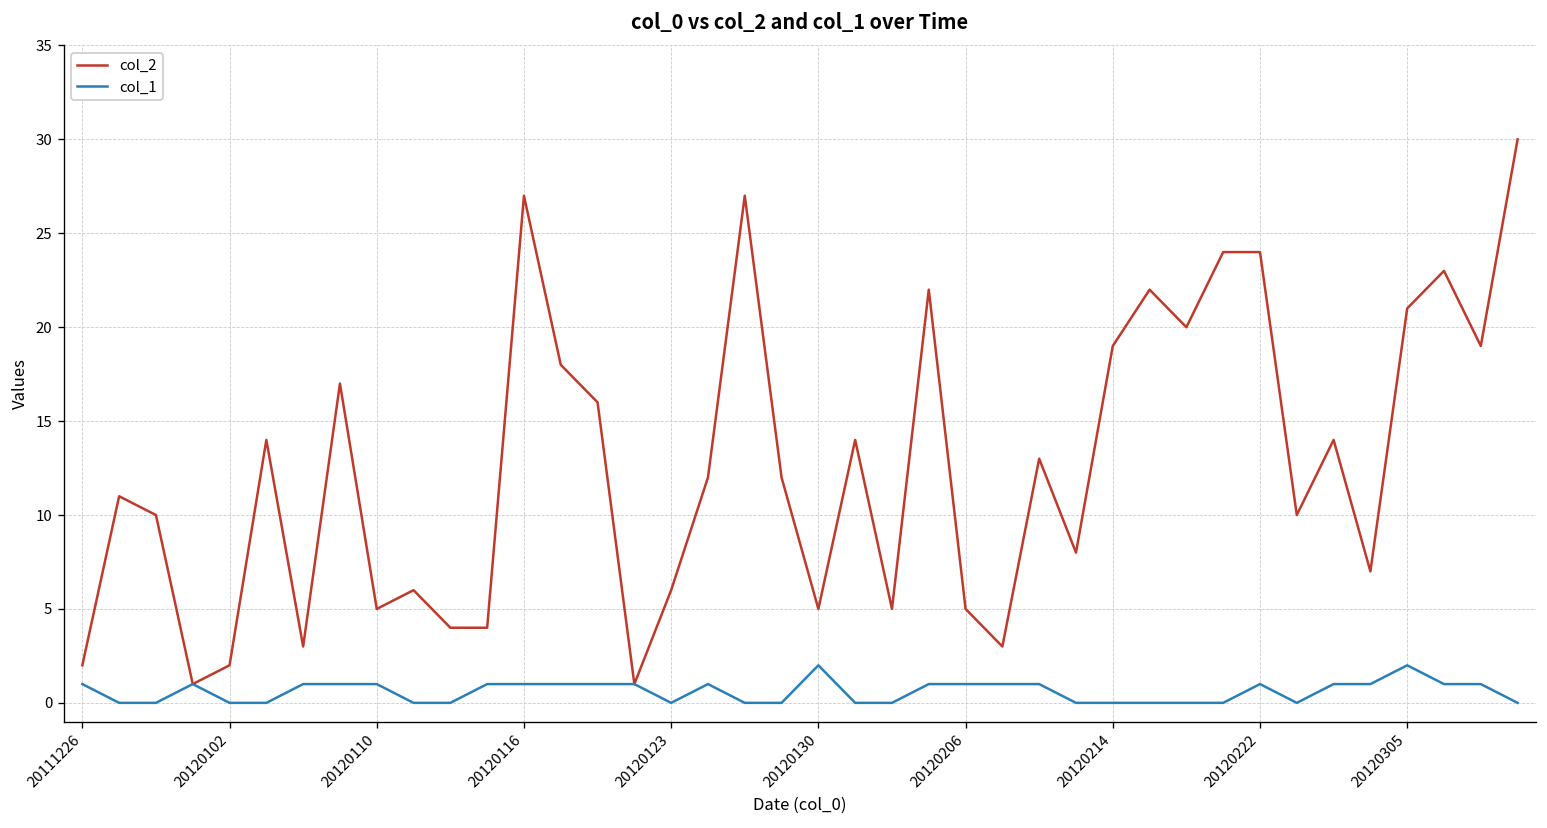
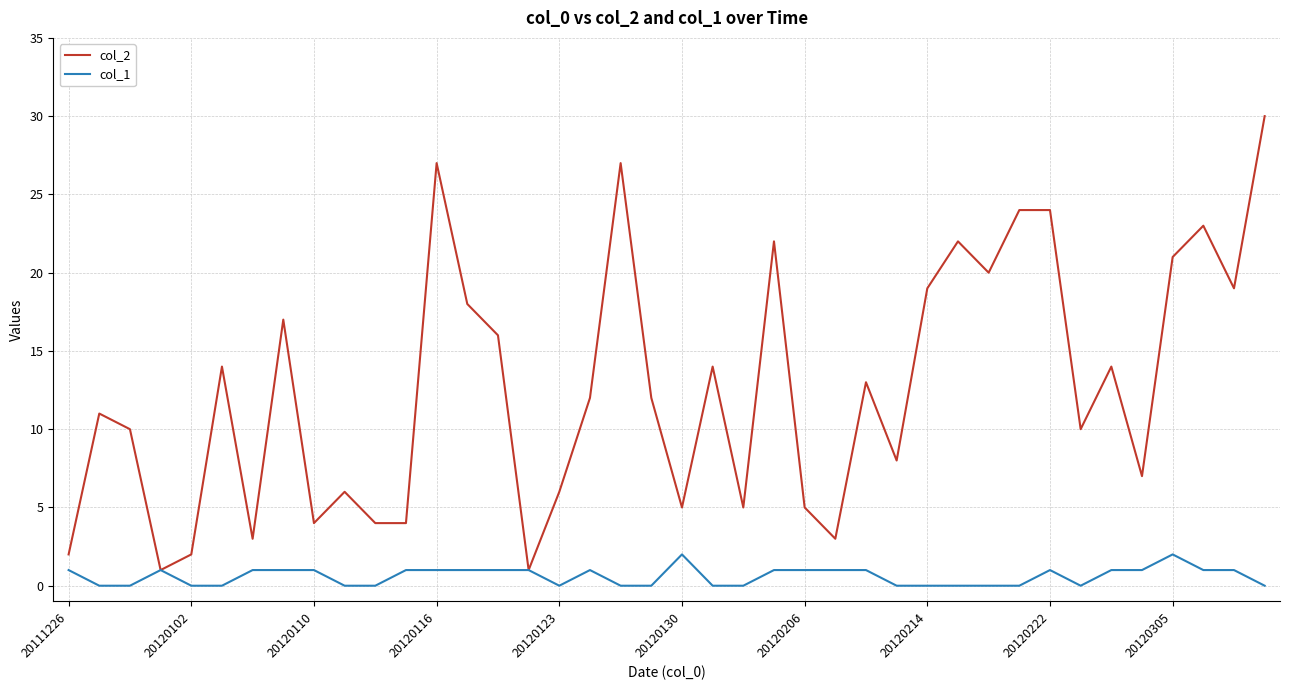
  {
    "col_2": {
      "20111226": 2,
      "20120102": 2,
-     "20120110": 5,
+     "20120110": 4,
      "20120116": 27,
      "20120123": 6,
      "20120130": 5,
      "20120206": 5,
      "20120214": 19,
      "20120222": 24,
      "20120305": 21
    },
    "col_1": {
      "20111226": 1,
      "20120102": 0,
      "20120110": 1,
      "20120116": 1,
      "20120123": 0,
      "20120130": 2,
      "20120206": 1,
      "20120214": 0,
      "20120222": 1,
      "20120305": 2
    }
  }
